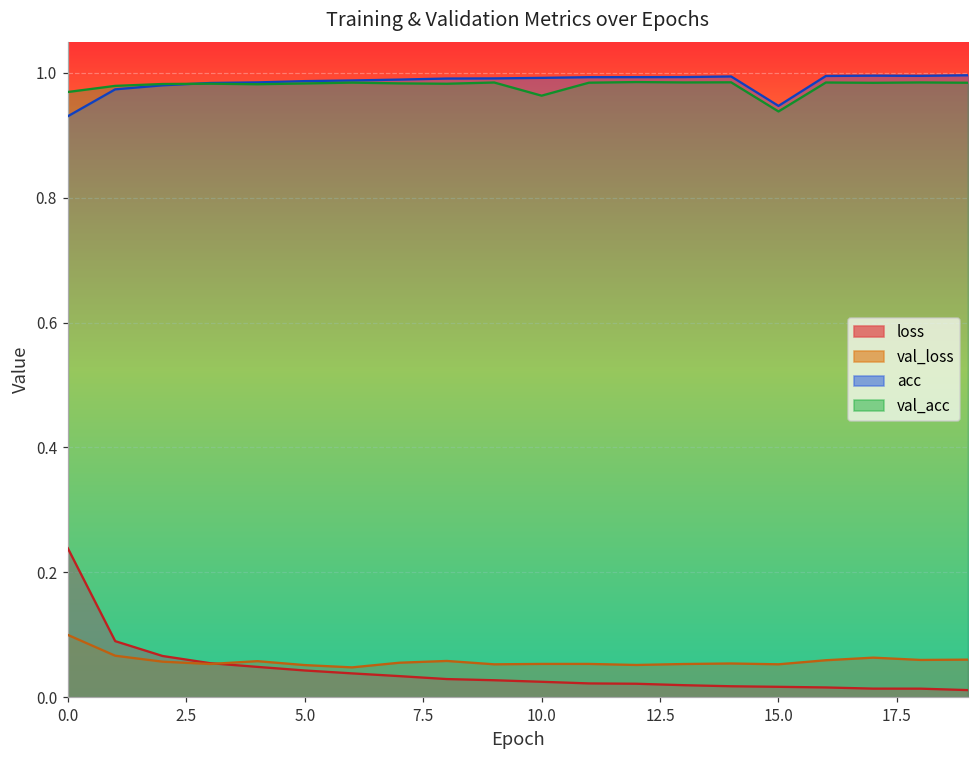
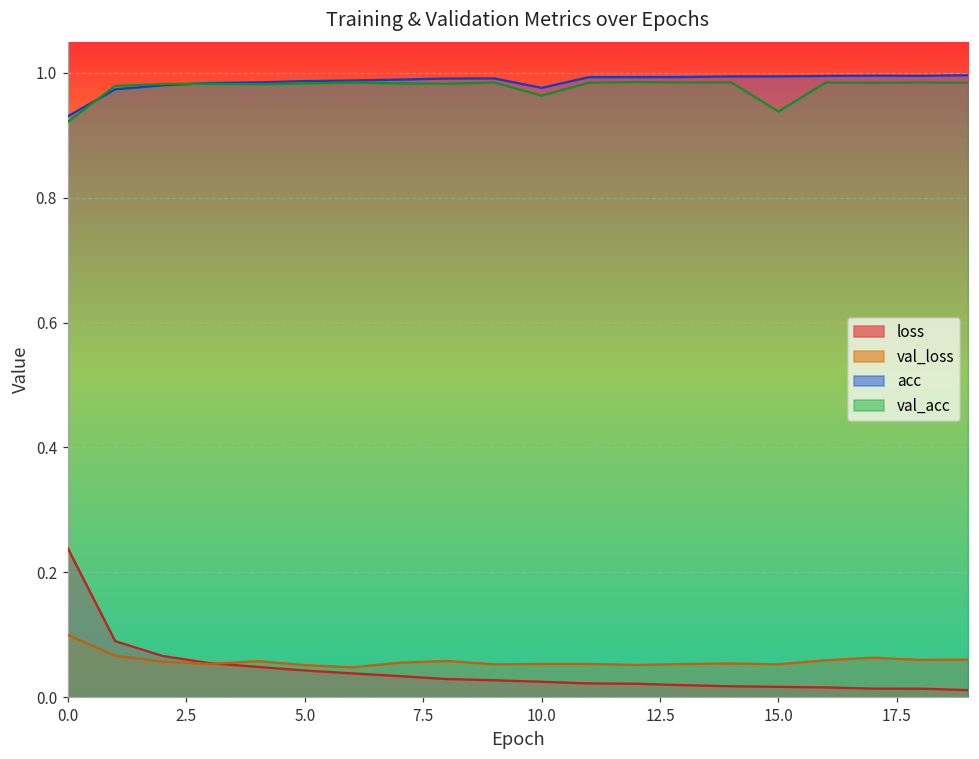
  {
    "acc": {
      "0.0": 0.93,
-     "10.0": 0.99,
-     "15.0": 0.95
+     "10.0": 0.98,
+     "15.0": 0.99
    },
    "val_acc": {
-     "0.0": 0.97,
+     "0.0": 0.92,
      "10.0": 0.96,
      "15.0": 0.94
    }
  }
